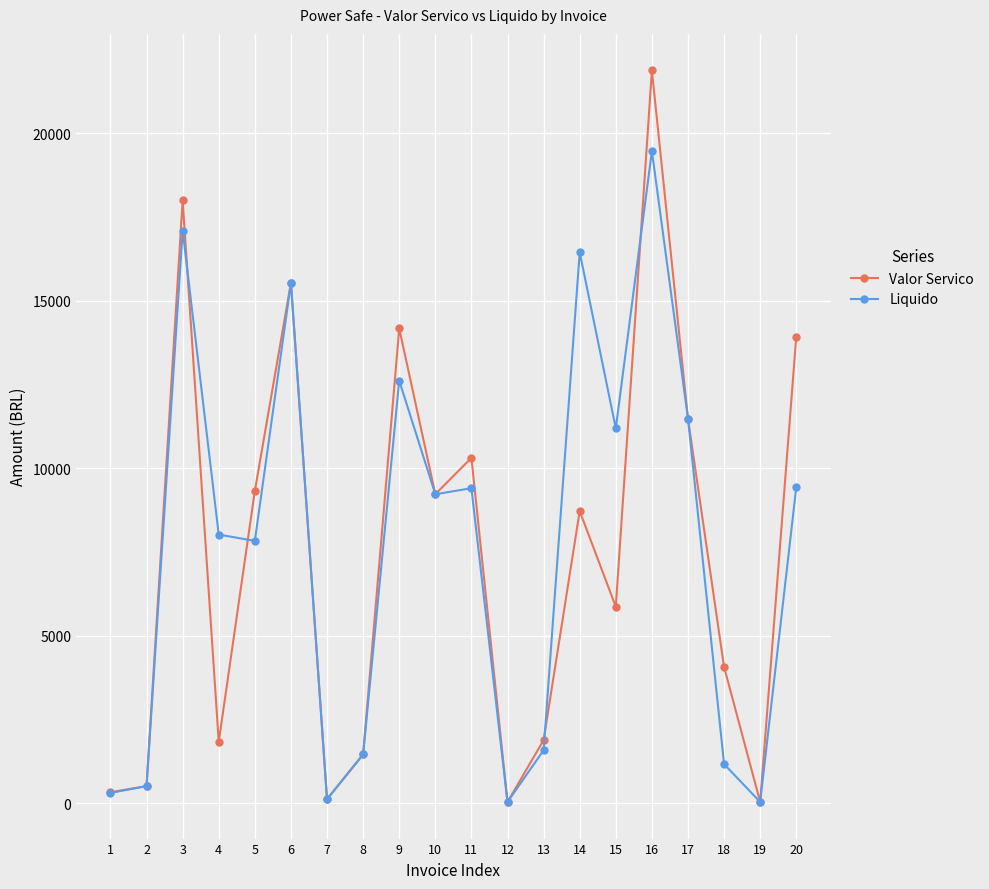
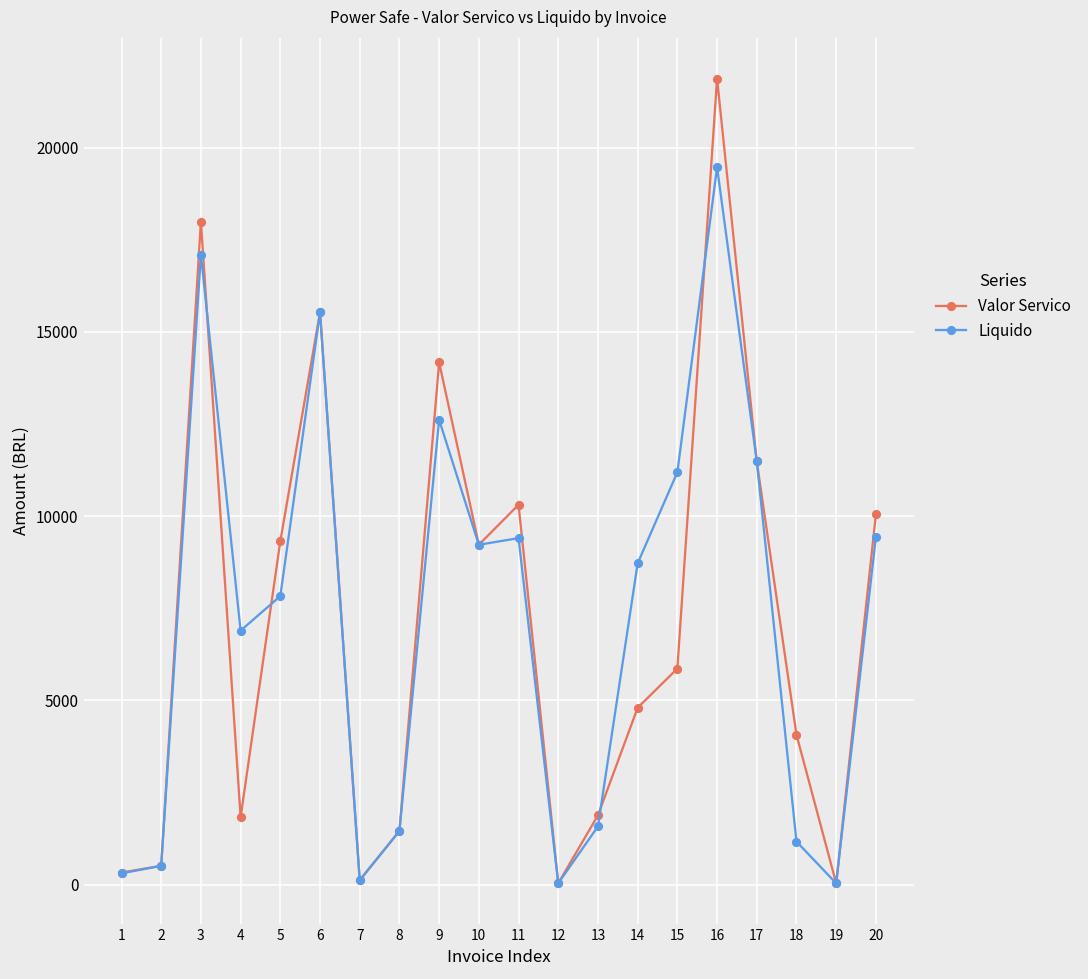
  {
    "Valor Servico": {
      "3": 18000,
      "4": 1800,
      "5": 9300,
      "9": 14200,
      "11": 10300,
      "13": 1900,
-     "14": 8700,
+     "14": 4800,
      "15": 5900,
      "16": 21900,
      "18": 4100,
-     "20": 13900
+     "20": 10000
    },
    "Liquido": {
      "3": 17100,
-     "4": 8000,
+     "4": 6900,
      "5": 7800,
      "9": 12600,
      "11": 9400,
      "13": 1600,
-     "14": 16400,
+     "14": 8700,
      "15": 11200,
      "16": 19500,
      "18": 1200,
      "20": 9400
    }
  }
